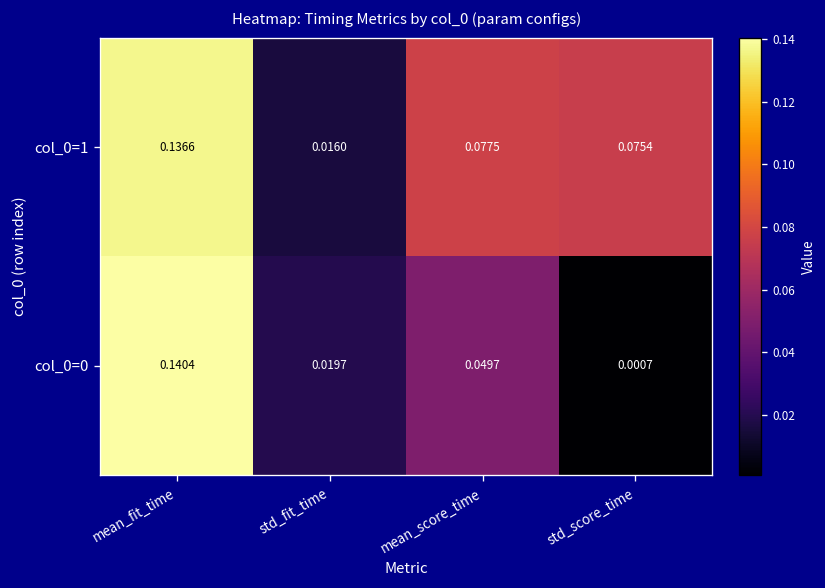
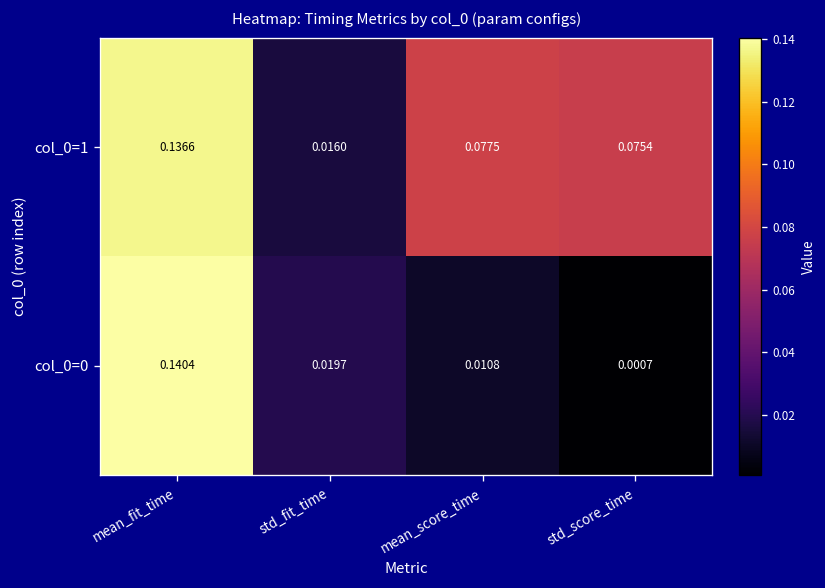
  {
    "col_0=1": {
      "mean_fit_time": 0.1366,
      "std_fit_time": 0.0160,
      "mean_score_time": 0.0775,
      "std_score_time": 0.0754
    },
    "col_0=0": {
      "mean_fit_time": 0.1404,
      "std_fit_time": 0.0197,
-     "mean_score_time": 0.0497,
+     "mean_score_time": 0.0108,
      "std_score_time": 0.0007
    }
  }
